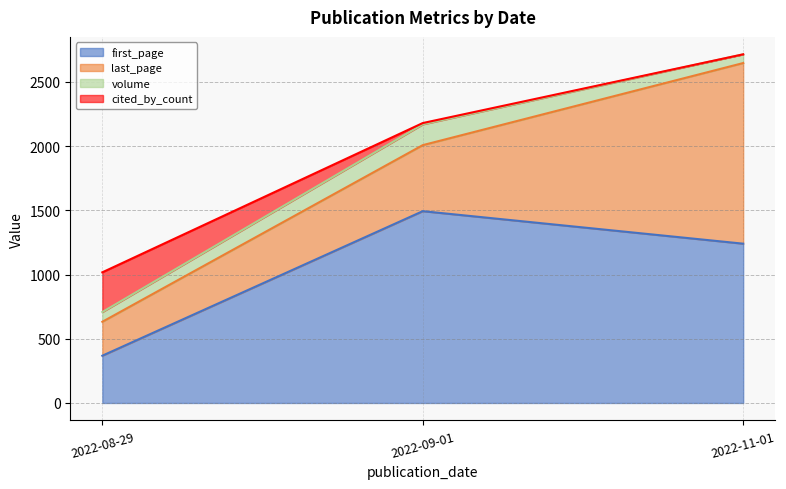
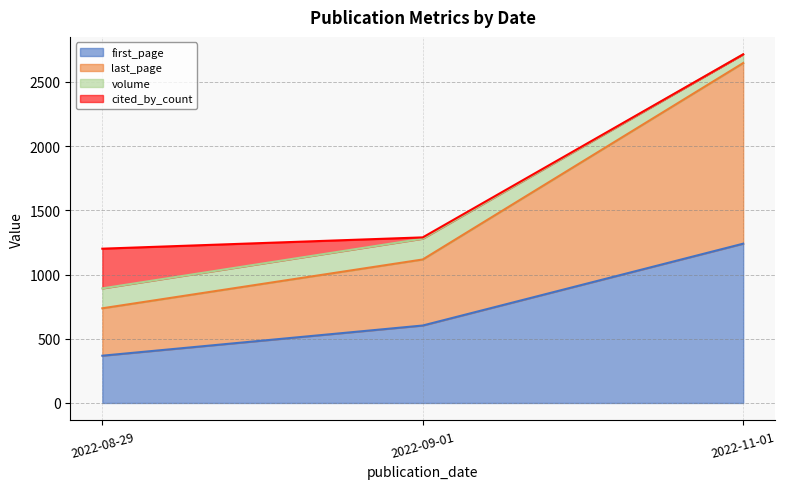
  {
    "first_page": {
      "2022-08-29": 370,
-     "2022-09-01": 1490,
+     "2022-09-01": 600,
      "2022-11-01": 1240
    },
    "last_page": {
-     "2022-08-29": 260,
+     "2022-08-29": 370,
      "2022-09-01": 510,
      "2022-11-01": 1410
    },
    "volume": {
-     "2022-08-29": 80
+     "2022-08-29": 160
    },
    "cited_by_count": {
      "2022-08-29": 310
    }
  }
